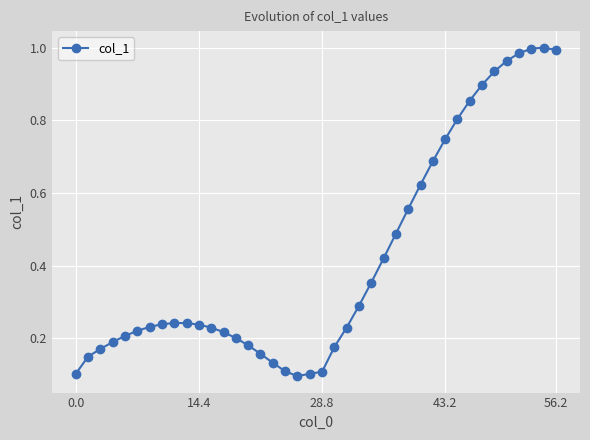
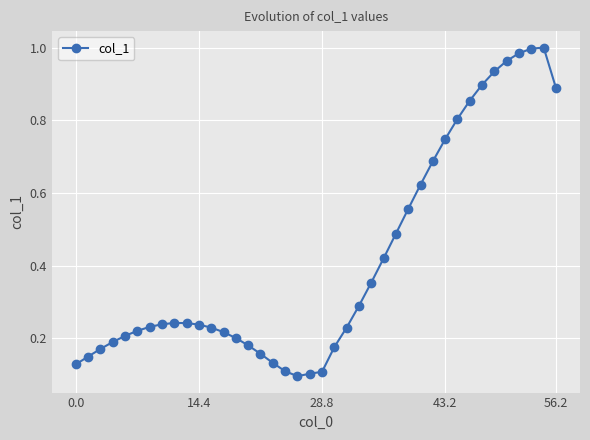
  {
-   "0.0": 0.10,
+   "0.0": 0.13,
    "14.4": 0.24,
    "28.8": 0.11,
    "43.2": 0.75,
-   "56.2": 0.99
+   "56.2": 0.89
  }
